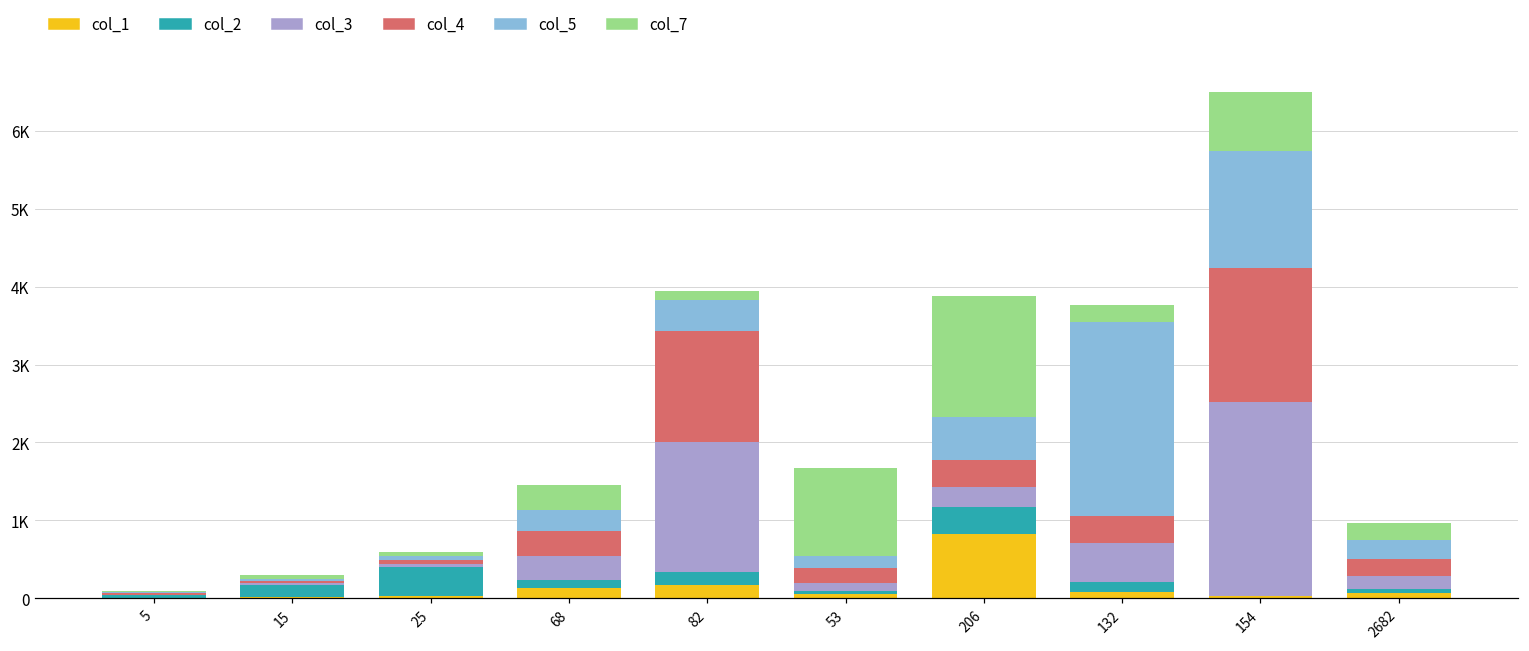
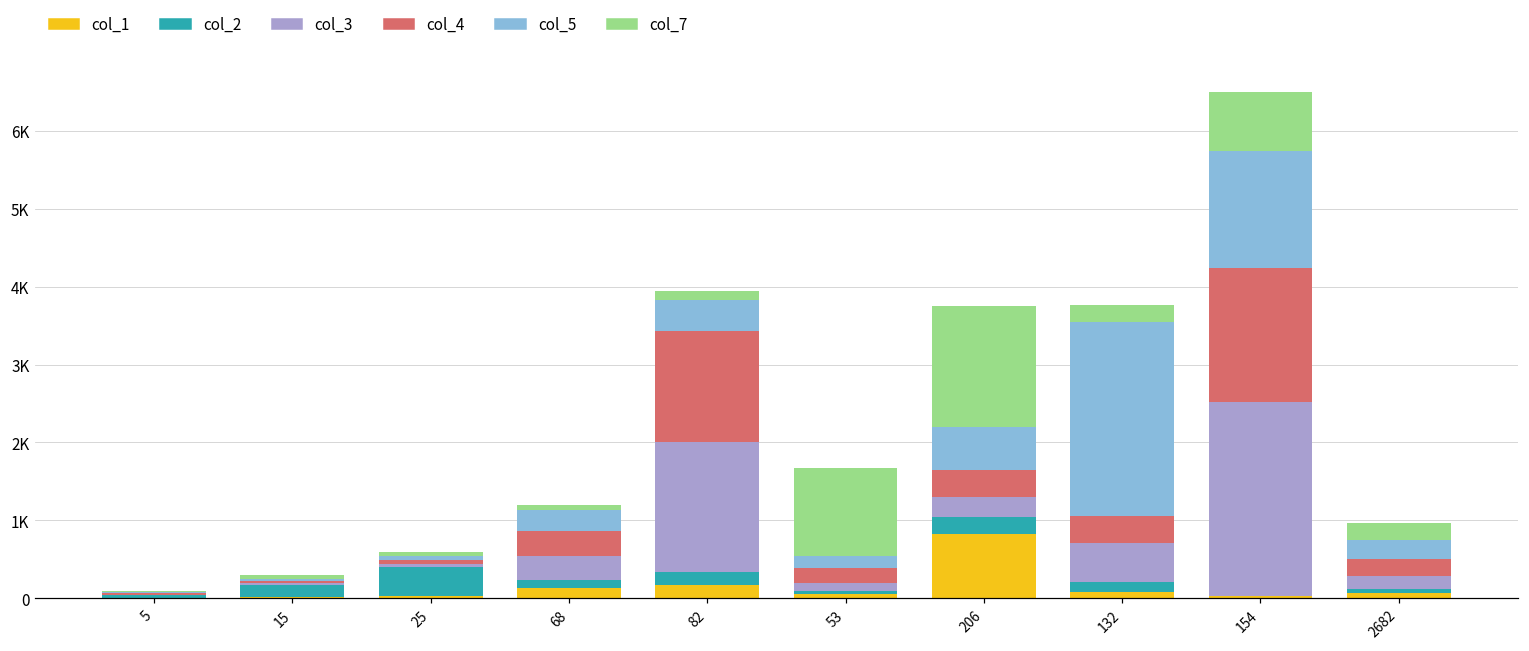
  {
    "col_1": {
      "68": 100,
      "82": 200,
      "53": 100,
      "206": 800,
      "132": 100,
      "2682": 100
    },
    "col_2": {
      "15": 200,
      "25": 400,
      "68": 100,
      "82": 200,
      "53": 0,
-     "206": 300,
+     "206": 200,
      "132": 100,
      "2682": 0
    },
    "col_4": {
      "25": 0,
      "68": 300,
      "82": 1400,
      "53": 200,
      "206": 400,
      "132": 300,
      "154": 1700,
      "2682": 200
    },
    "col_7": {
      "15": 100,
      "25": 0,
-     "68": 300,
+     "68": 100,
      "82": 100,
      "53": 1100,
      "206": 1600,
      "132": 200,
      "154": 800,
      "2682": 200
    }
  }
